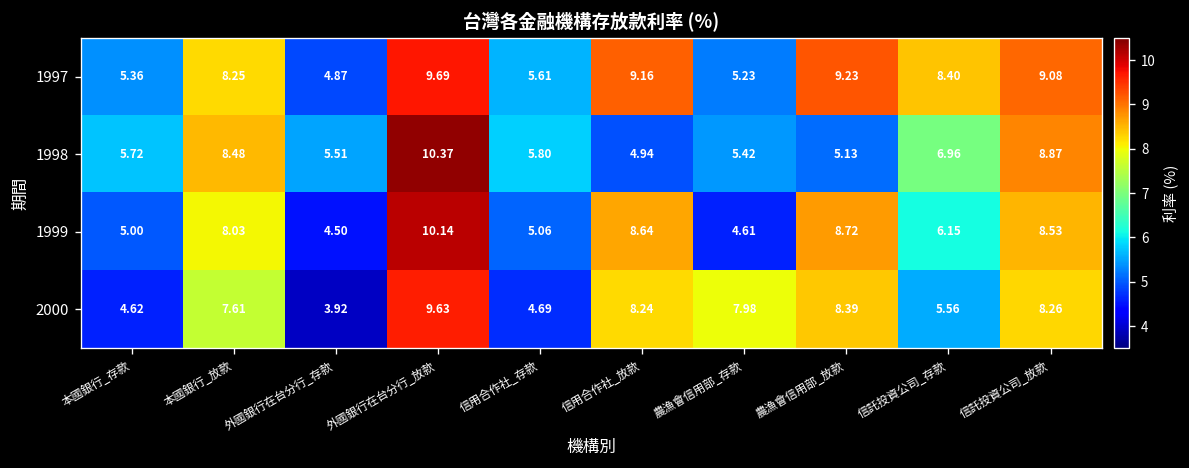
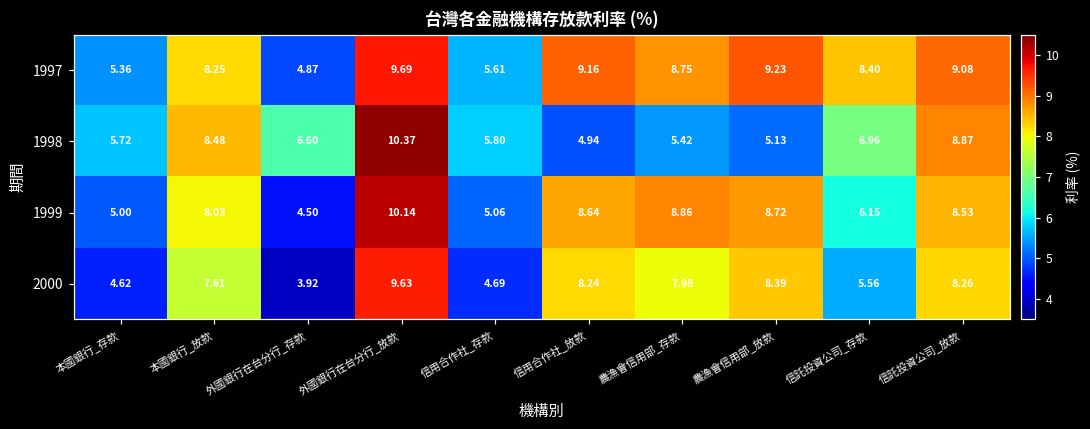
  {
    "1997": {
      "本國銀行_存款": 5.36,
      "本國銀行_放款": 8.25,
      "外國銀行在台分行_存款": 4.87,
      "外國銀行在台分行_放款": 9.69,
      "信用合作社_存款": 5.61,
      "信用合作社_放款": 9.16,
-     "農漁會信用部_存款": 5.23,
+     "農漁會信用部_存款": 8.75,
      "農漁會信用部_放款": 9.23,
      "信託投資公司_存款": 8.40,
      "信託投資公司_放款": 9.08
    },
    "1998": {
      "本國銀行_存款": 5.72,
      "本國銀行_放款": 8.48,
-     "外國銀行在台分行_存款": 5.51,
+     "外國銀行在台分行_存款": 6.60,
      "外國銀行在台分行_放款": 10.37,
      "信用合作社_存款": 5.80,
      "信用合作社_放款": 4.94,
      "農漁會信用部_存款": 5.42,
      "農漁會信用部_放款": 5.13,
      "信託投資公司_存款": 6.96,
      "信託投資公司_放款": 8.87
    },
    "1999": {
      "本國銀行_存款": 5.00,
      "本國銀行_放款": 8.03,
      "外國銀行在台分行_存款": 4.50,
      "外國銀行在台分行_放款": 10.14,
      "信用合作社_存款": 5.06,
      "信用合作社_放款": 8.64,
-     "農漁會信用部_存款": 4.61,
+     "農漁會信用部_存款": 8.86,
      "農漁會信用部_放款": 8.72,
      "信託投資公司_存款": 6.15,
      "信託投資公司_放款": 8.53
    },
    "2000": {
      "本國銀行_存款": 4.62,
      "本國銀行_放款": 7.61,
      "外國銀行在台分行_存款": 3.92,
      "外國銀行在台分行_放款": 9.63,
      "信用合作社_存款": 4.69,
      "信用合作社_放款": 8.24,
      "農漁會信用部_存款": 7.98,
      "農漁會信用部_放款": 8.39,
      "信託投資公司_存款": 5.56,
      "信託投資公司_放款": 8.26
    }
  }
